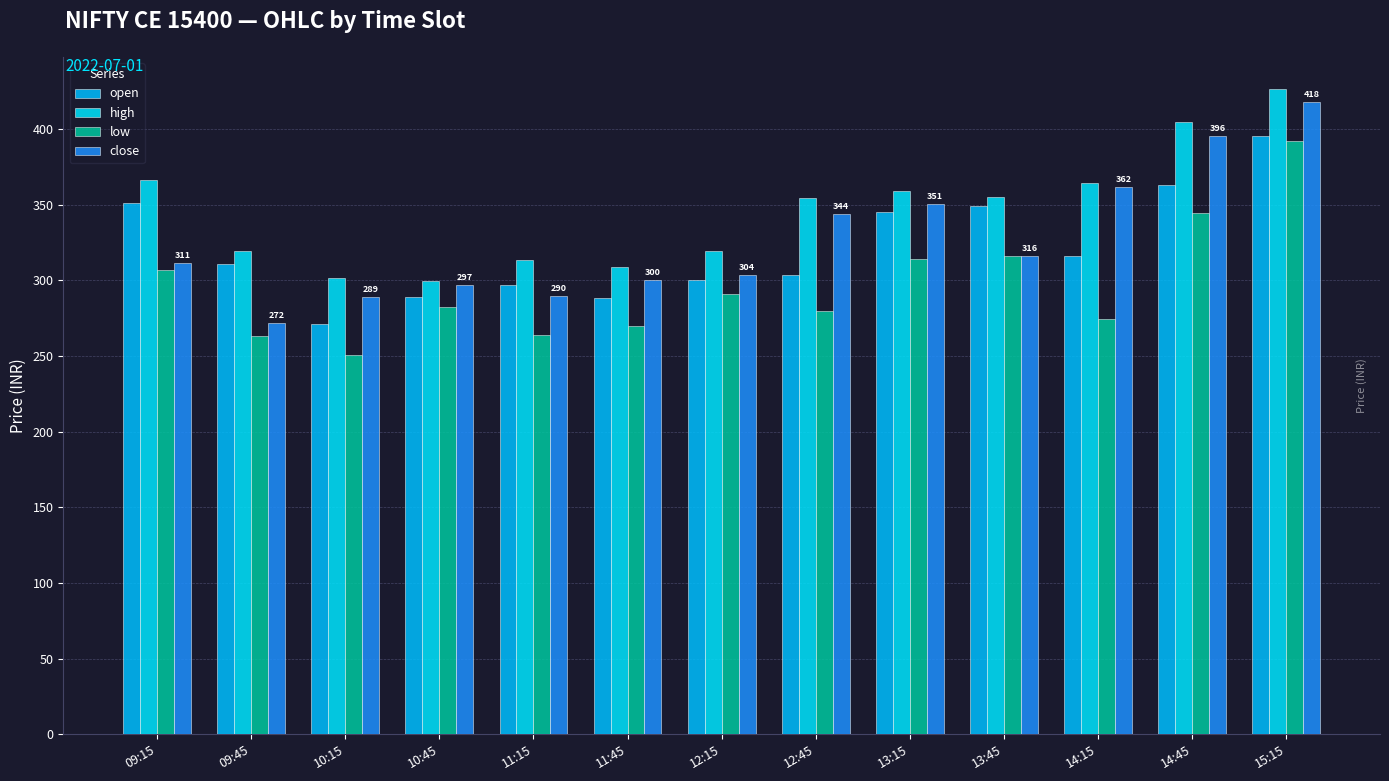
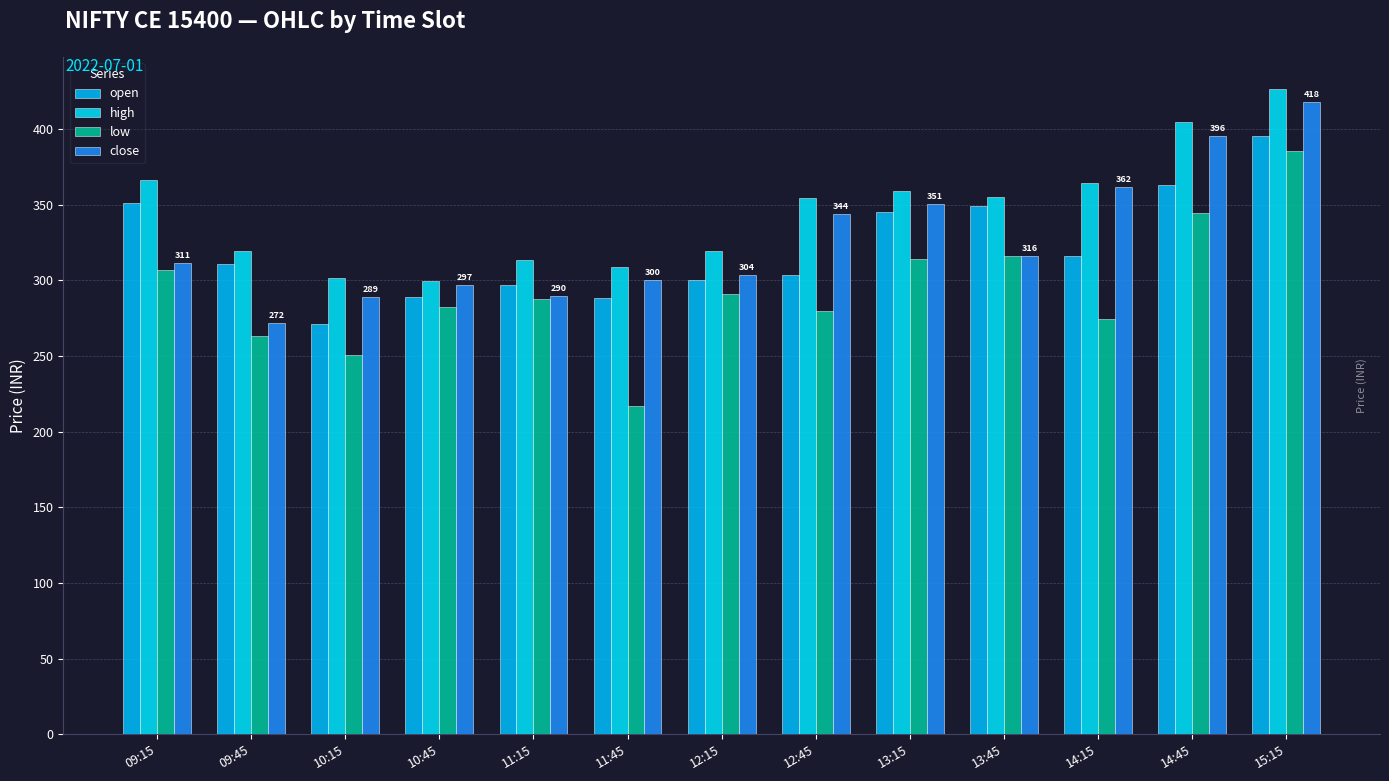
  {
    "low": {
      "09:15": 307,
      "09:45": 263,
      "10:15": 250,
      "10:45": 283,
-     "11:15": 264,
-     "11:45": 270,
+     "11:15": 288,
+     "11:45": 217,
      "12:15": 291,
      "12:45": 280,
      "13:15": 314,
      "14:15": 275,
      "14:45": 345,
-     "15:15": 392
+     "15:15": 385
    }
  }
